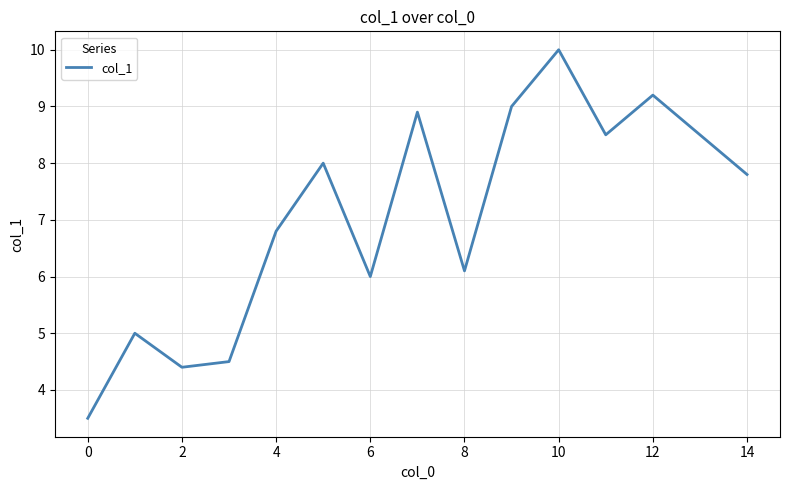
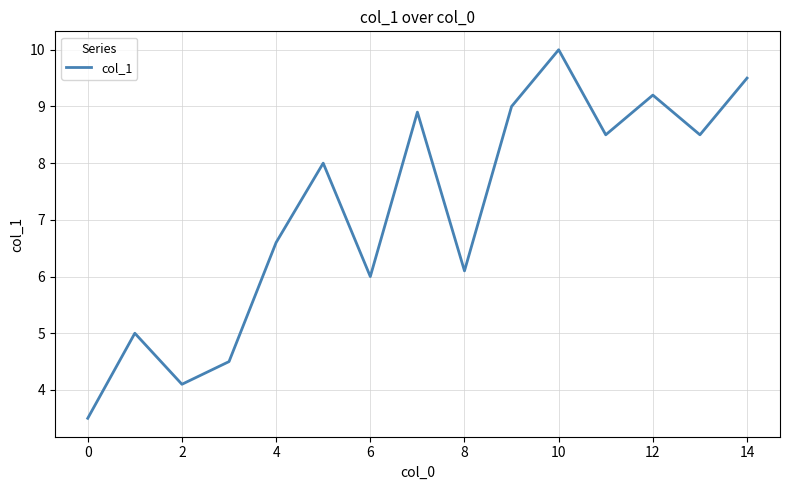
  {
    "0": 3.5,
-   "2": 4.4,
-   "4": 6.8,
+   "2": 4.1,
+   "4": 6.6,
    "6": 6.0,
    "8": 6.1,
    "10": 10.0,
    "12": 9.2,
-   "14": 7.8
+   "14": 9.5
  }
